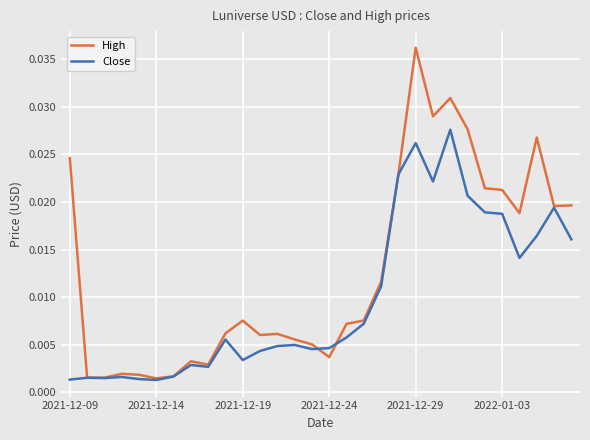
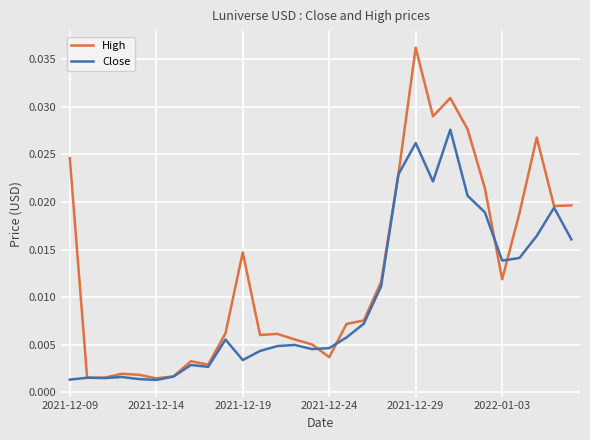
  {
    "High": {
      "2021-12-09": 0.025,
-     "2021-12-19": 0.008,
+     "2021-12-19": 0.015,
      "2021-12-24": 0.004,
      "2021-12-29": 0.036,
-     "2022-01-03": 0.021
+     "2022-01-03": 0.012
    },
    "Close": {
      "2021-12-09": 0.001,
      "2021-12-19": 0.003,
      "2021-12-24": 0.005,
      "2021-12-29": 0.026,
-     "2022-01-03": 0.019
+     "2022-01-03": 0.014
    }
  }
